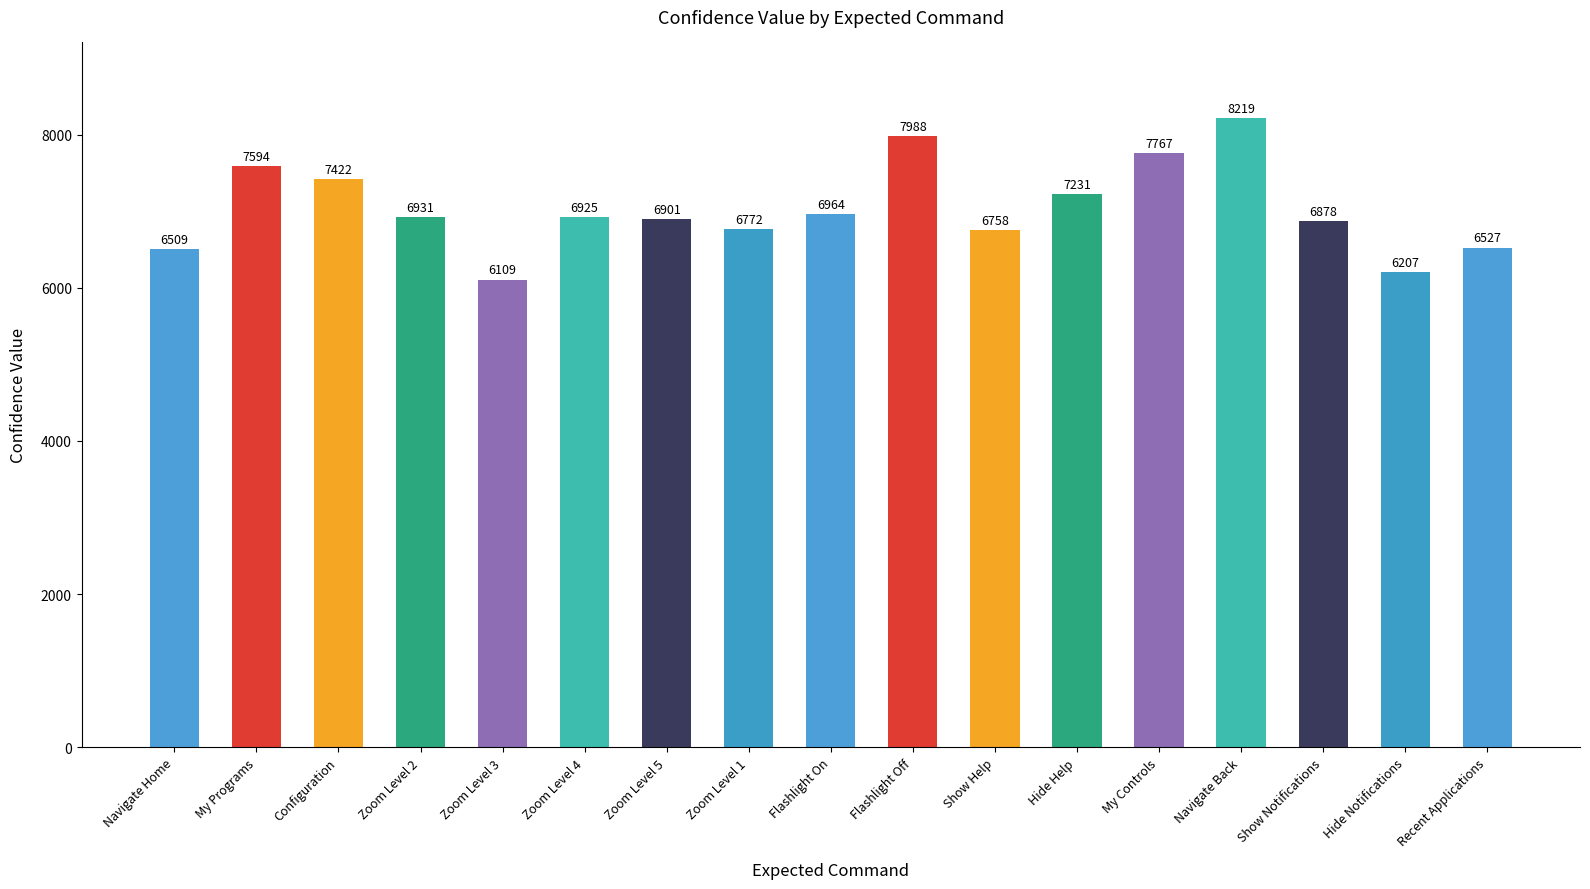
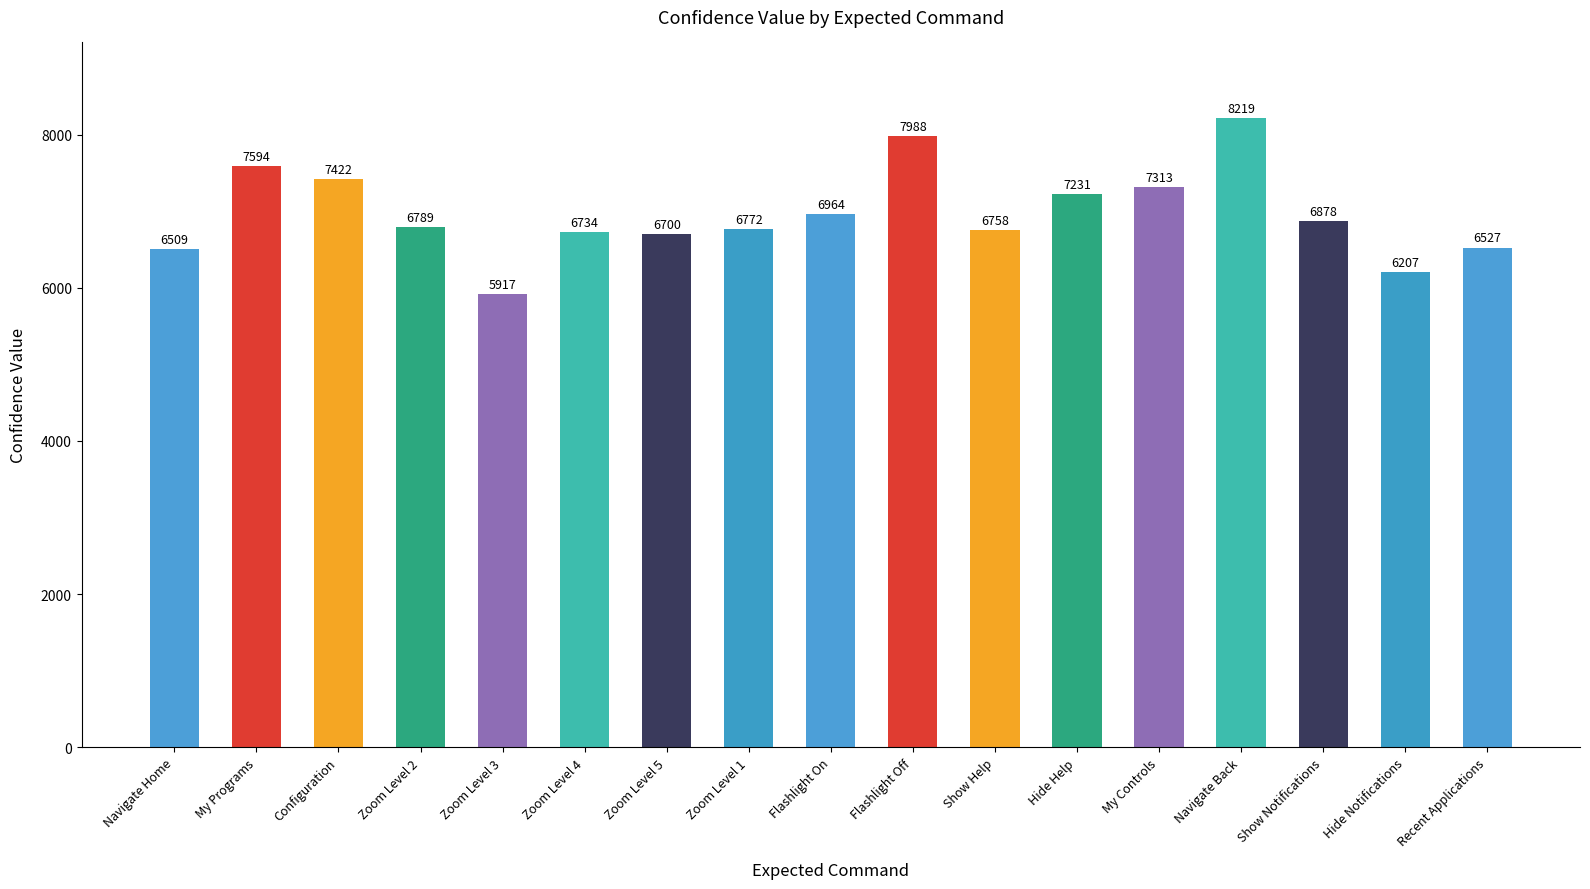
  {
    "Navigate Home": 6509,
    "My Programs": 7594,
    "Configuration": 7422,
-   "Zoom Level 2": 6931,
-   "Zoom Level 3": 6109,
-   "Zoom Level 4": 6925,
-   "Zoom Level 5": 6901,
+   "Zoom Level 2": 6789,
+   "Zoom Level 3": 5917,
+   "Zoom Level 4": 6734,
+   "Zoom Level 5": 6700,
    "Zoom Level 1": 6772,
    "Flashlight On": 6964,
    "Flashlight Off": 7988,
    "Show Help": 6758,
    "Hide Help": 7231,
-   "My Controls": 7767,
+   "My Controls": 7313,
    "Navigate Back": 8219,
    "Show Notifications": 6878,
    "Hide Notifications": 6207,
    "Recent Applications": 6527
  }
